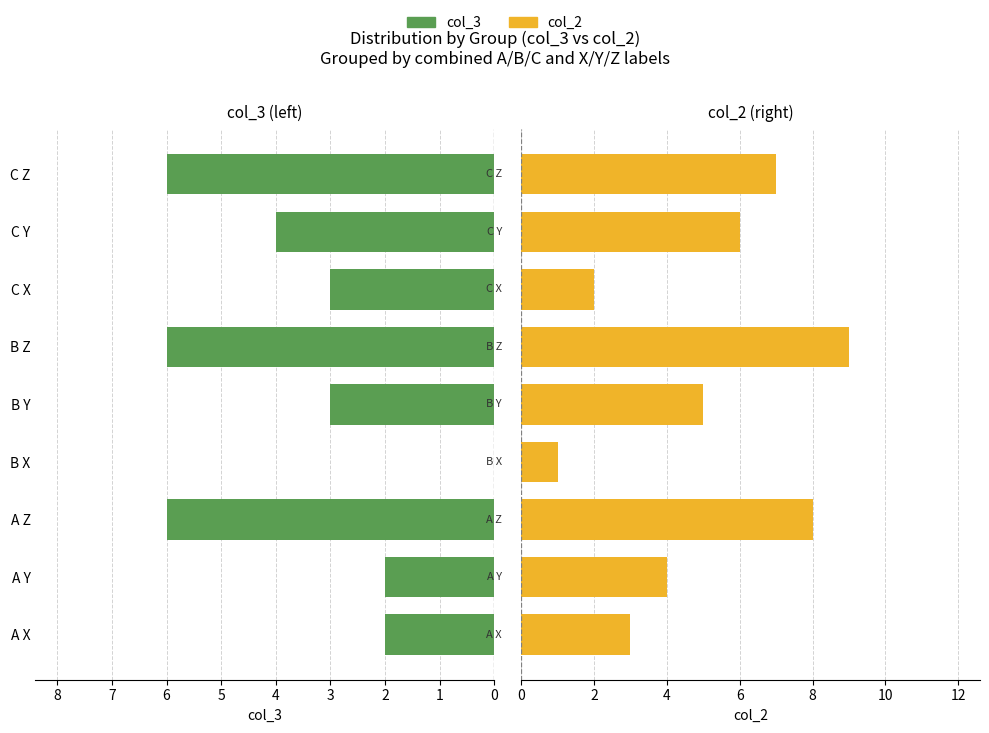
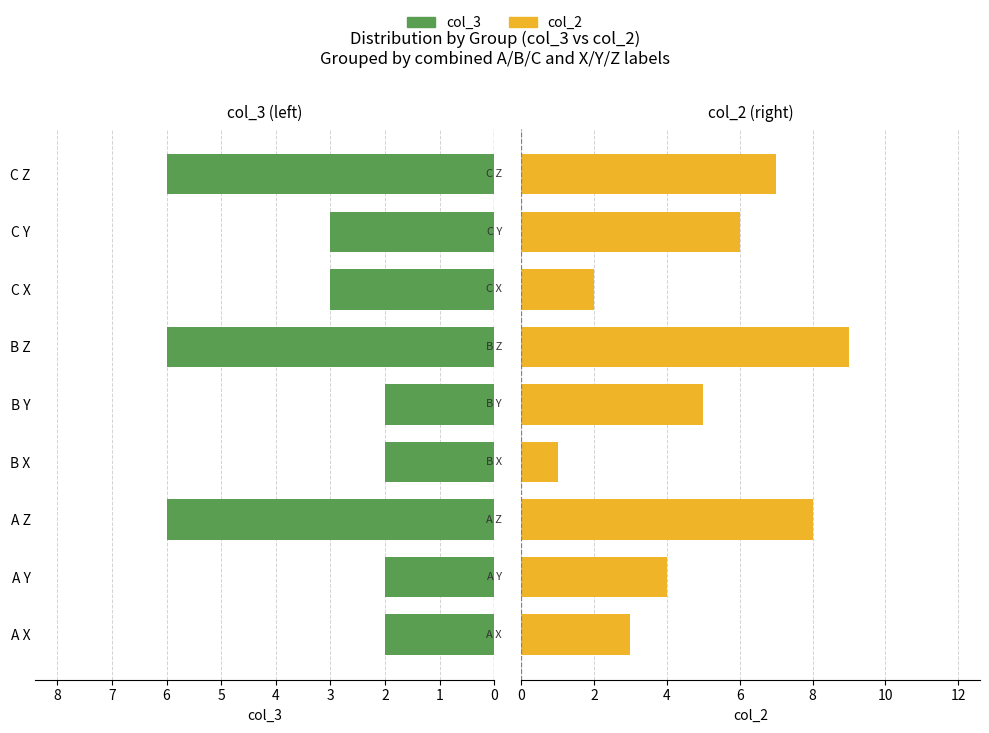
  {
    "col_3 (left)": {
      "C Z": 6,
-     "C Y": 4,
+     "C Y": 3,
      "C X": 3,
      "B Z": 6,
-     "B Y": 3,
-     "B X": 0,
+     "B Y": 2,
+     "B X": 2,
      "A Z": 6,
      "A Y": 2,
      "A X": 2
    }
  }
